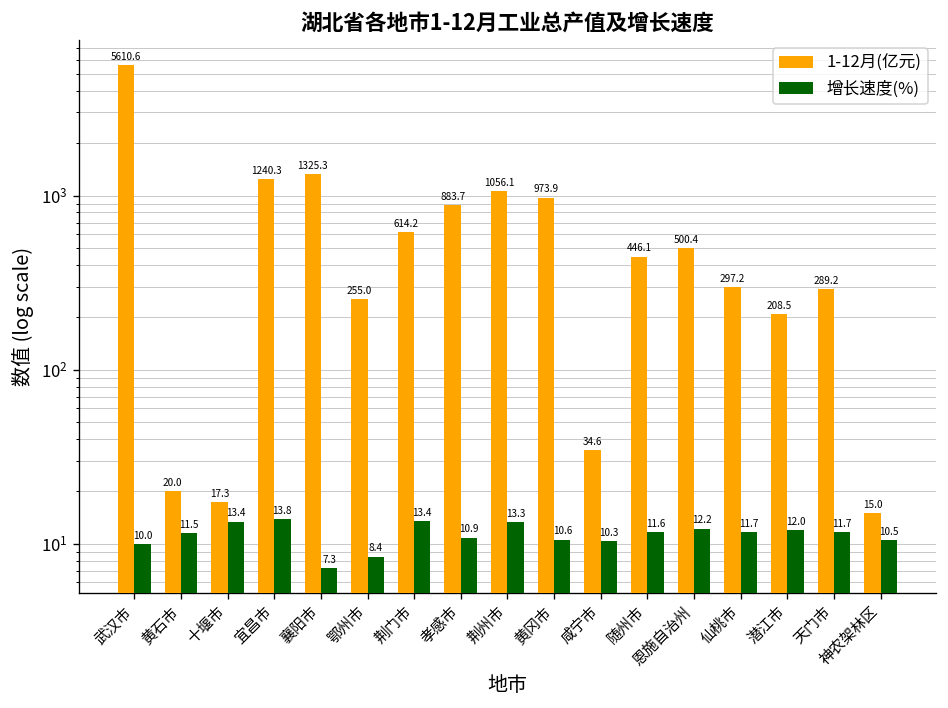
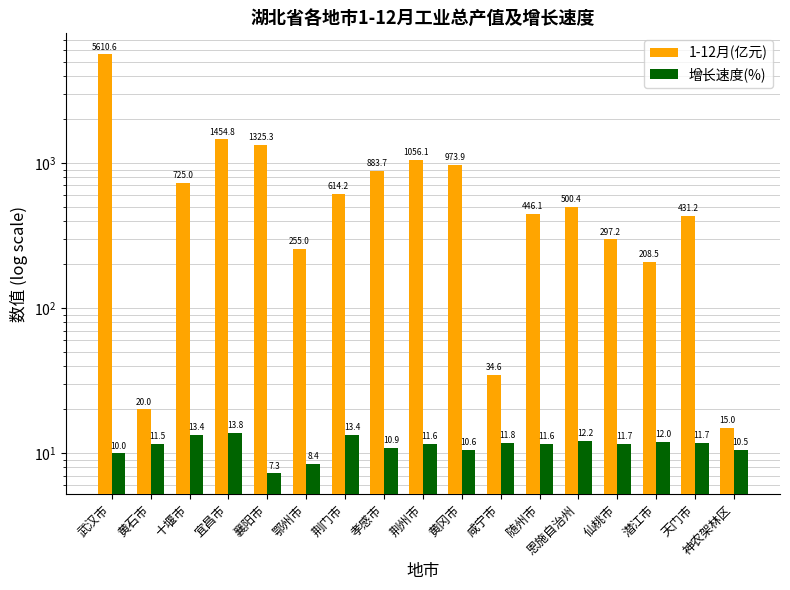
  {
    "1-12月(亿元)": {
      "武汉市": 5610.6,
      "黄石市": 20.0,
-     "十堰市": 17.3,
-     "宜昌市": 1240.3,
+     "十堰市": 725.0,
+     "宜昌市": 1454.8,
      "襄阳市": 1325.3,
      "鄂州市": 255.0,
      "荆门市": 614.2,
      "孝感市": 883.7,
      "荆州市": 1056.1,
      "黄冈市": 973.9,
      "咸宁市": 34.6,
      "随州市": 446.1,
      "恩施自治州": 500.4,
      "仙桃市": 297.2,
      "潜江市": 208.5,
-     "天门市": 289.2,
+     "天门市": 431.2,
      "神农架林区": 15.0
    },
    "增长速度(%)": {
      "武汉市": 10.0,
      "黄石市": 11.5,
      "十堰市": 13.4,
      "宜昌市": 13.8,
      "襄阳市": 7.3,
      "鄂州市": 8.4,
      "荆门市": 13.4,
      "孝感市": 10.9,
-     "荆州市": 13.3,
+     "荆州市": 11.6,
      "黄冈市": 10.6,
-     "咸宁市": 10.3,
+     "咸宁市": 11.8,
      "随州市": 11.6,
      "恩施自治州": 12.2,
      "仙桃市": 11.7,
      "潜江市": 12.0,
      "天门市": 11.7,
      "神农架林区": 10.5
    }
  }
